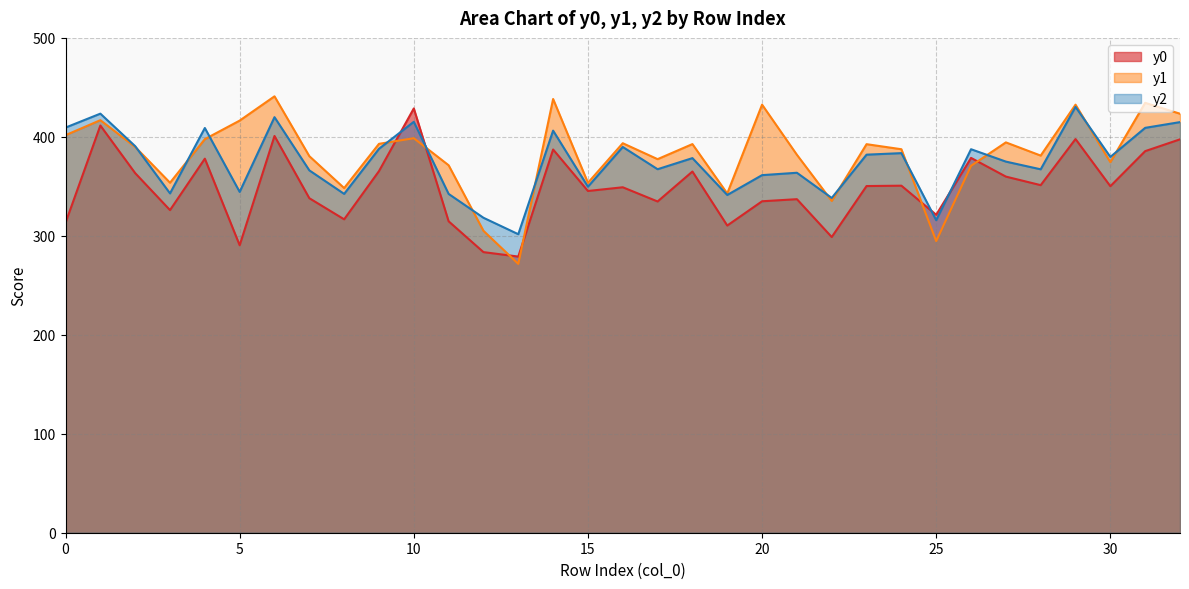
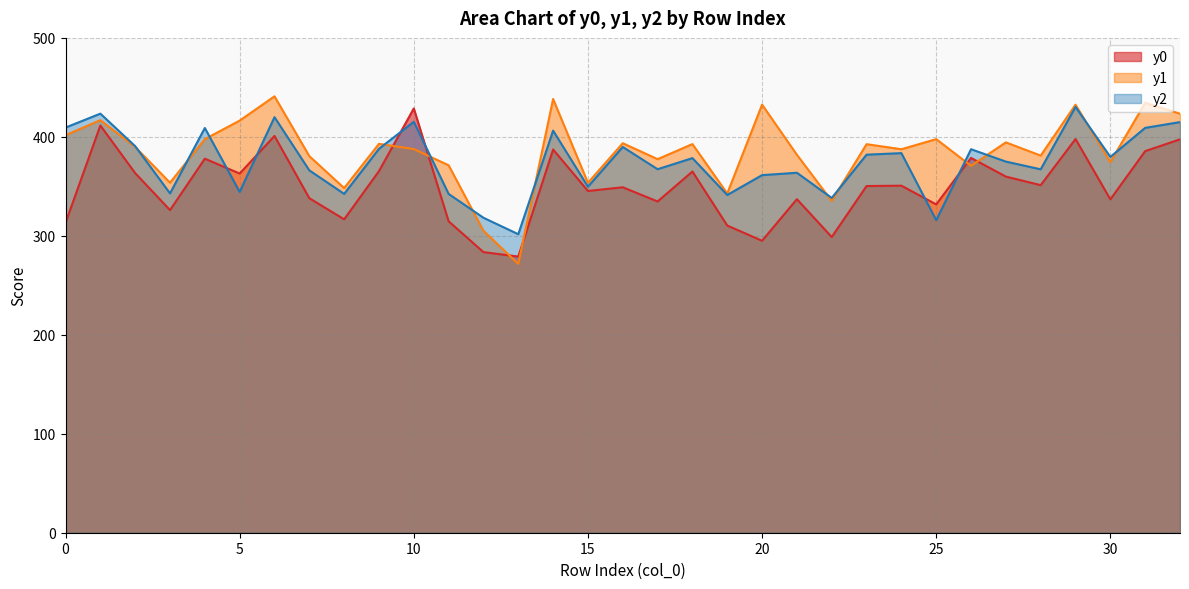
  {
    "y0": {
      "0": 310,
-     "5": 290,
+     "5": 360,
      "10": 430,
      "15": 350,
-     "20": 330,
-     "25": 320,
-     "30": 350
+     "20": 300,
+     "25": 330,
+     "30": 340
    },
    "y1": {
      "0": 400,
      "5": 420,
-     "10": 400,
+     "10": 390,
      "15": 350,
      "20": 430,
-     "25": 290,
+     "25": 400,
      "30": 370
    },
    "y2": {
      "0": 410,
      "5": 340,
      "10": 420,
      "15": 350,
      "20": 360,
      "25": 320,
      "30": 380
    }
  }
